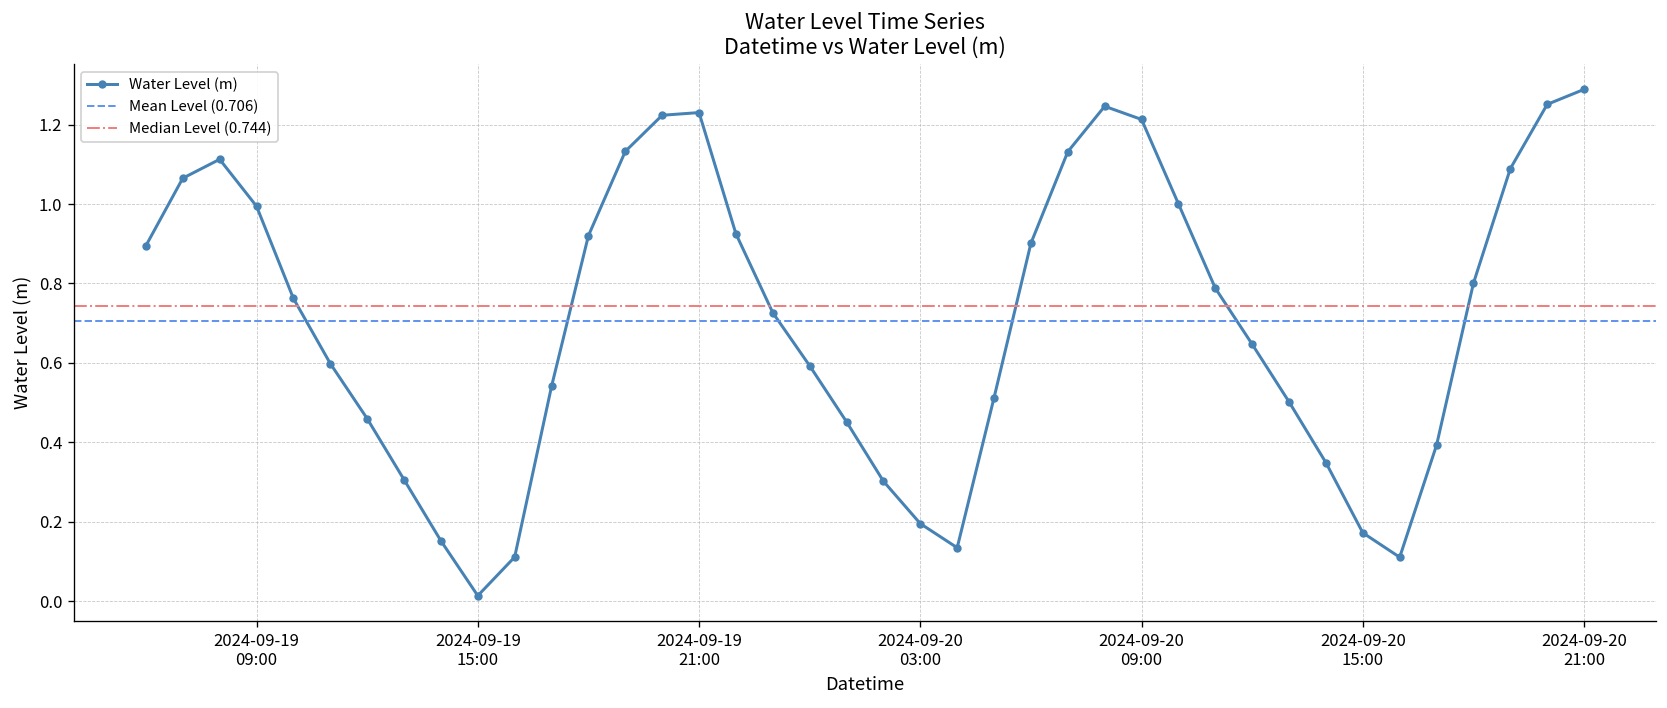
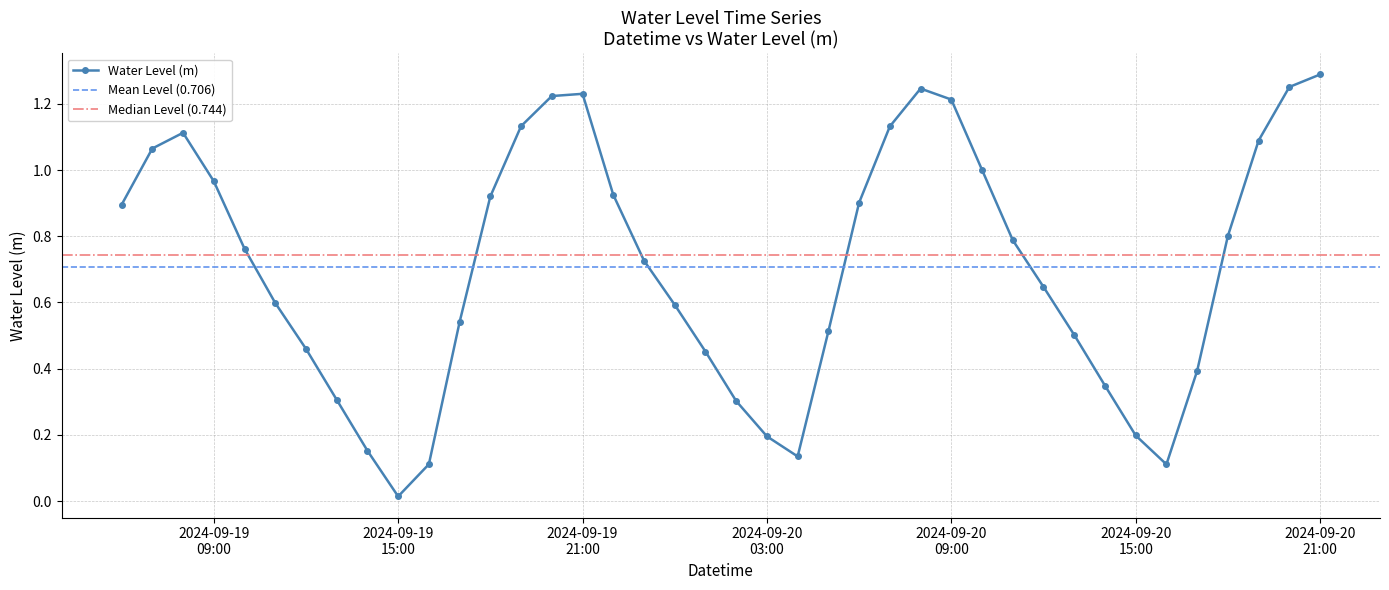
  {
-   "2024-09-19 09:00": 0.99,
+   "2024-09-19 09:00": 0.97,
    "2024-09-19 15:00": 0.01,
    "2024-09-19 21:00": 1.23,
    "2024-09-20 03:00": 0.20,
    "2024-09-20 09:00": 1.21,
-   "2024-09-20 15:00": 0.17,
+   "2024-09-20 15:00": 0.20,
    "2024-09-20 21:00": 1.29
  }
